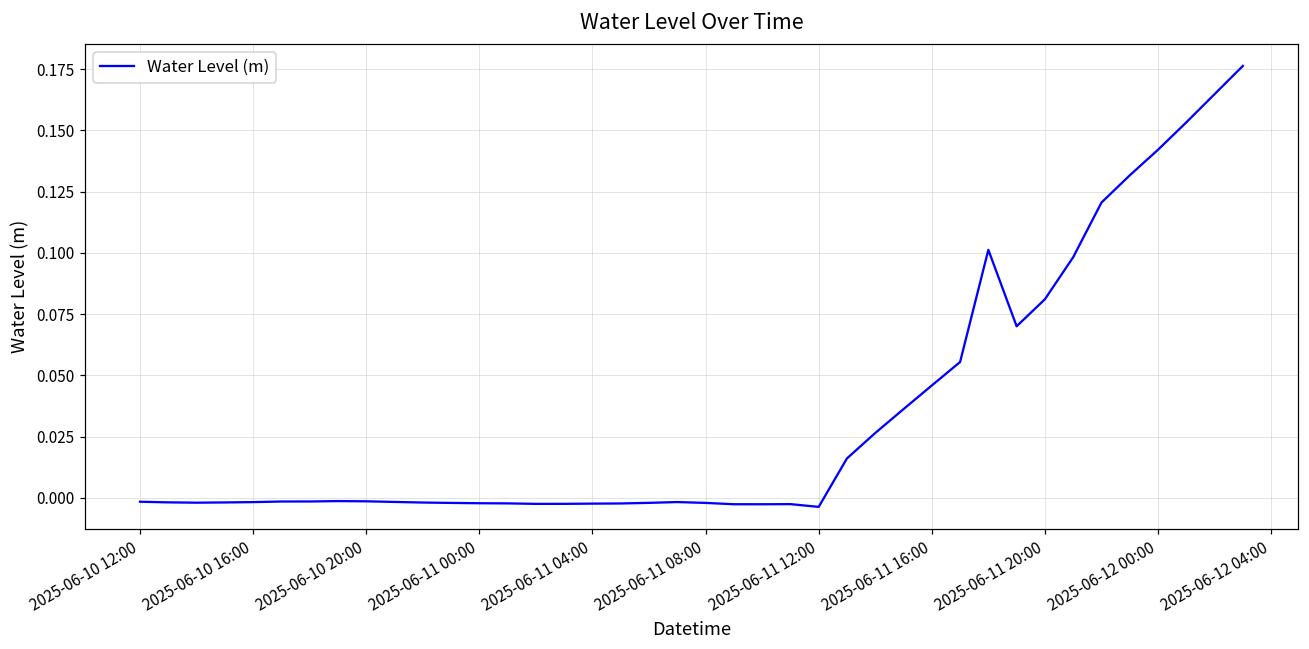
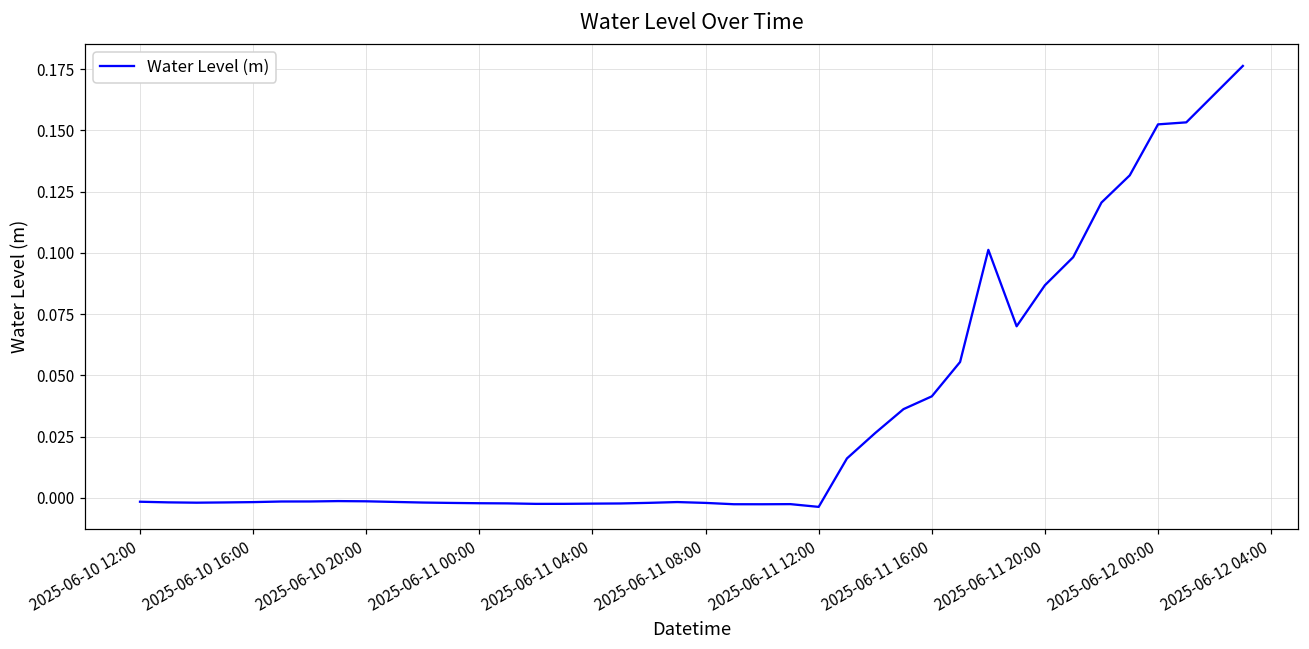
  {
    "2025-06-10 12:00": -0.002,
    "2025-06-10 16:00": -0.002,
    "2025-06-10 20:00": -0.001,
    "2025-06-11 00:00": -0.002,
    "2025-06-11 04:00": -0.002,
    "2025-06-11 08:00": -0.002,
    "2025-06-11 12:00": -0.004,
-   "2025-06-11 16:00": 0.046,
-   "2025-06-11 20:00": 0.081,
-   "2025-06-12 00:00": 0.142
+   "2025-06-11 16:00": 0.041,
+   "2025-06-11 20:00": 0.087,
+   "2025-06-12 00:00": 0.152
  }
